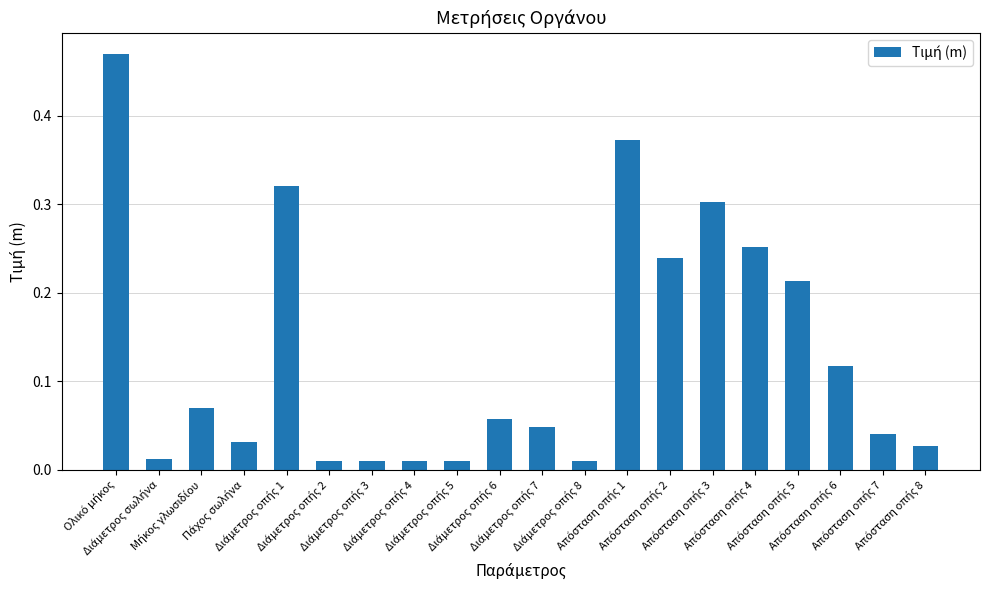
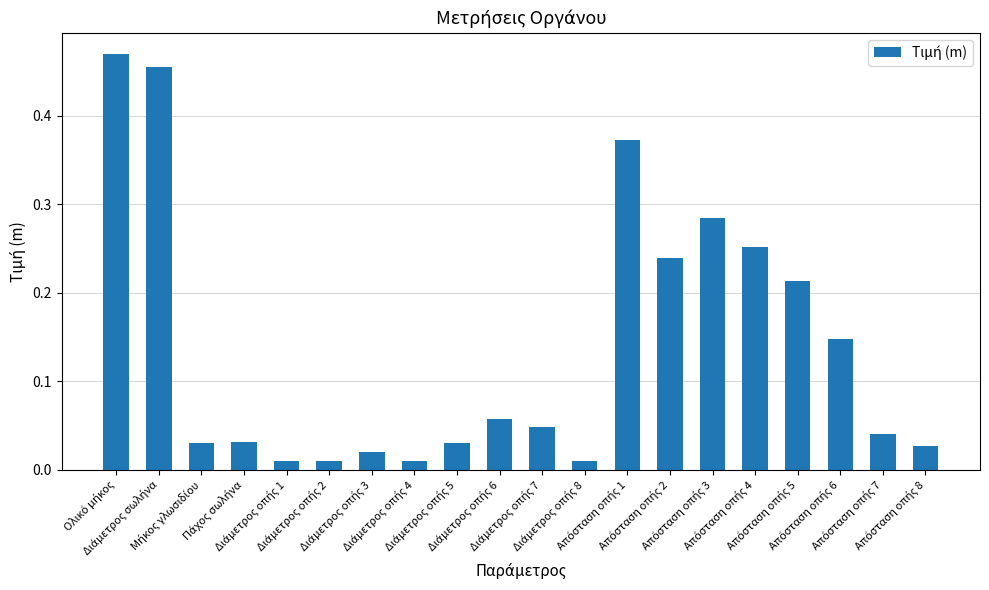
  {
    "Ολικό μήκος": 0.47,
-   "Διάμετρος σωλήνα": 0.01,
-   "Μήκος γλωσιδίου": 0.07,
+   "Διάμετρος σωλήνα": 0.45,
+   "Μήκος γλωσιδίου": 0.03,
    "Πάχος σωλήνα": 0.03,
-   "Διάμετρος οπής 1": 0.32,
+   "Διάμετρος οπής 1": 0.01,
    "Διάμετρος οπής 2": 0.01,
-   "Διάμετρος οπής 3": 0.01,
+   "Διάμετρος οπής 3": 0.02,
    "Διάμετρος οπής 4": 0.01,
-   "Διάμετρος οπής 5": 0.01,
+   "Διάμετρος οπής 5": 0.03,
    "Διάμετρος οπής 6": 0.06,
    "Διάμετρος οπής 7": 0.05,
    "Διάμετρος οπής 8": 0.01,
    "Απόσταση οπής 1": 0.37,
    "Απόσταση οπής 2": 0.24,
-   "Απόσταση οπής 3": 0.30,
+   "Απόσταση οπής 3": 0.28,
    "Απόσταση οπής 4": 0.25,
    "Απόσταση οπής 5": 0.21,
-   "Απόσταση οπής 6": 0.12,
+   "Απόσταση οπής 6": 0.15,
    "Απόσταση οπής 7": 0.04,
    "Απόσταση οπής 8": 0.03
  }
